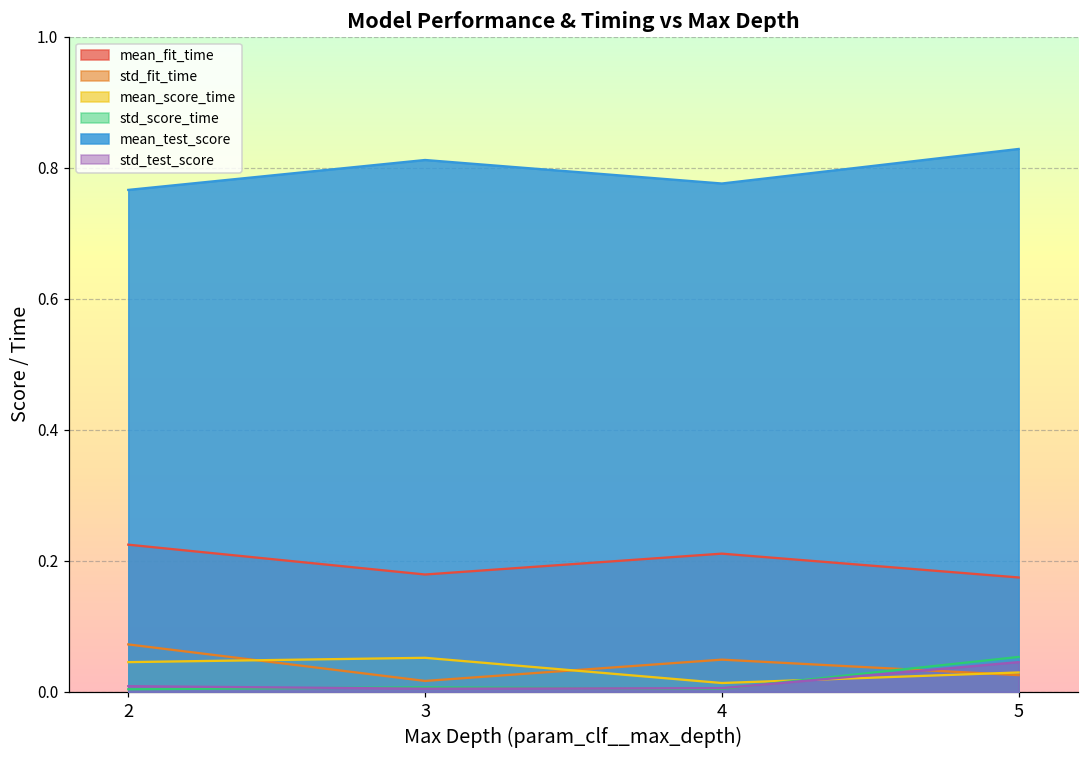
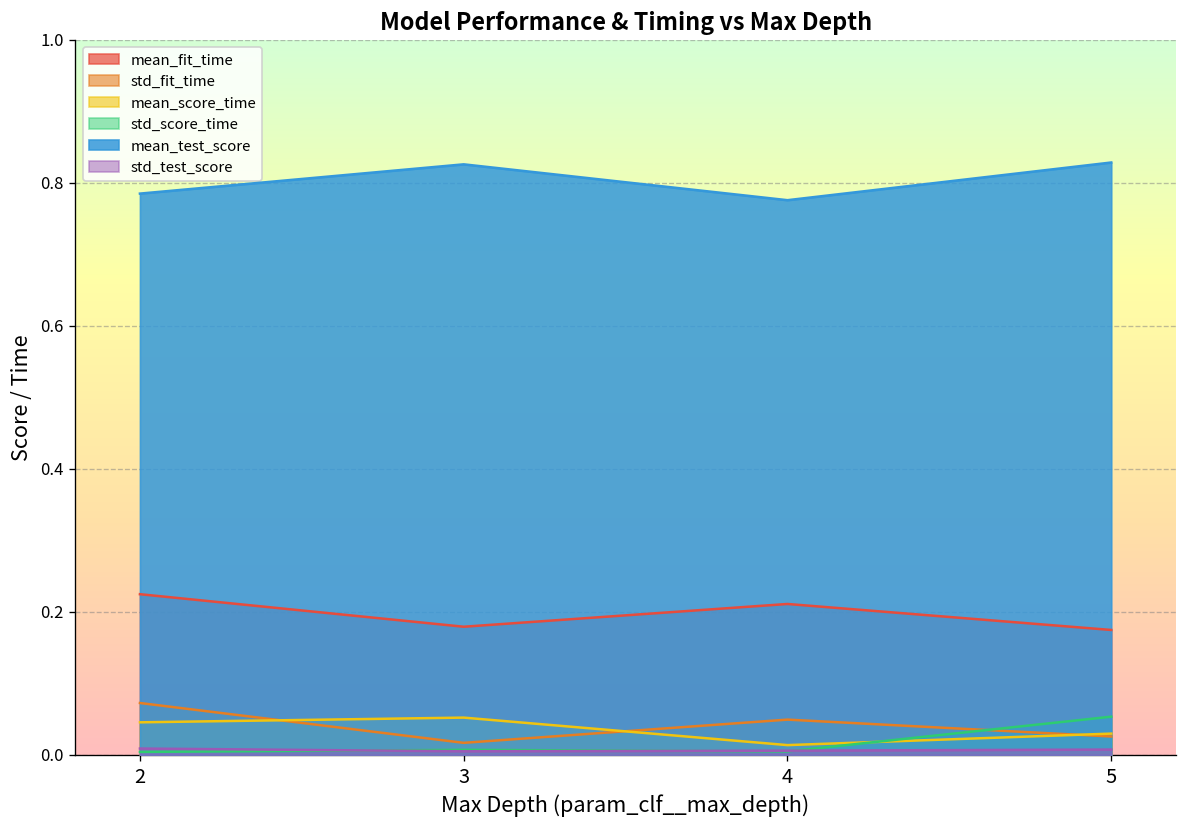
  {
    "mean_score_time": {
      "2": 0.05,
      "3": 0.05,
      "4": 0.01
    },
    "std_score_time": {
      "2": 0.00,
      "5": 0.05
    },
    "mean_test_score": {
-     "2": 0.77,
-     "3": 0.81,
+     "2": 0.79,
+     "3": 0.83,
      "4": 0.78,
      "5": 0.83
    },
    "std_test_score": {
      "2": 0.01,
-     "5": 0.05
+     "5": 0.01
    }
  }
